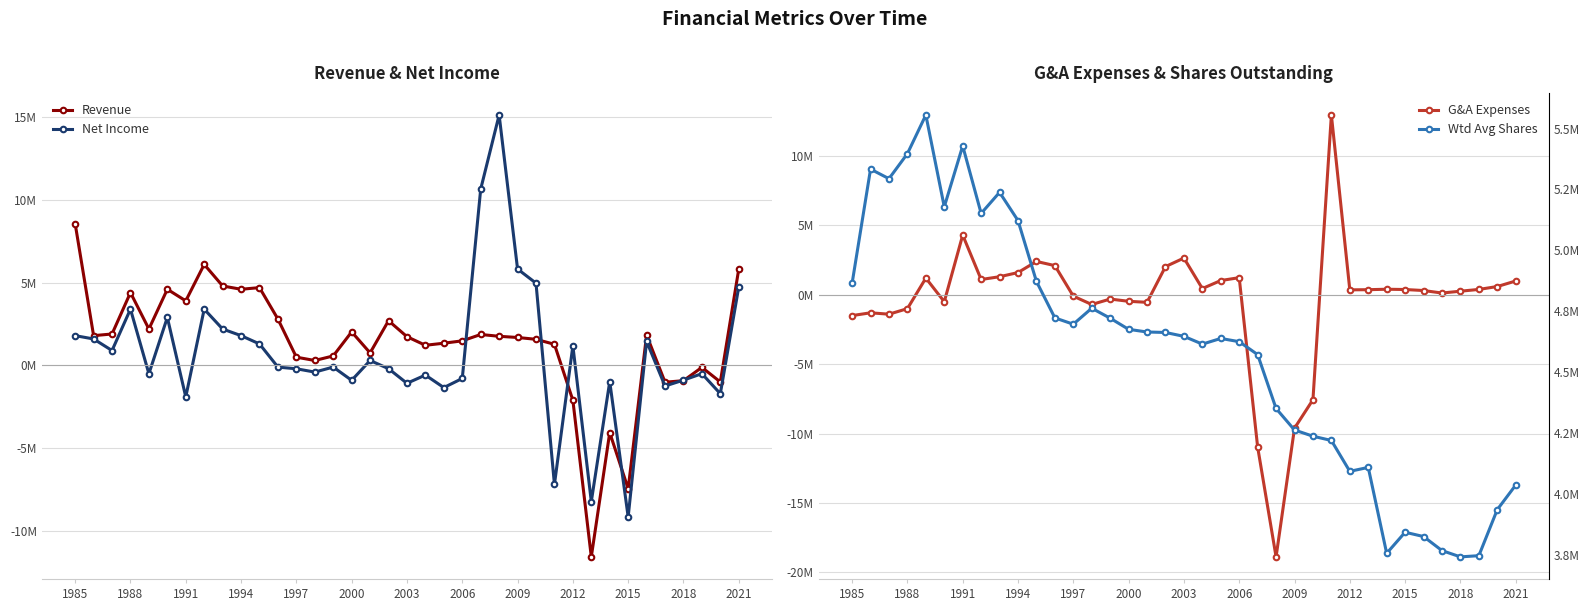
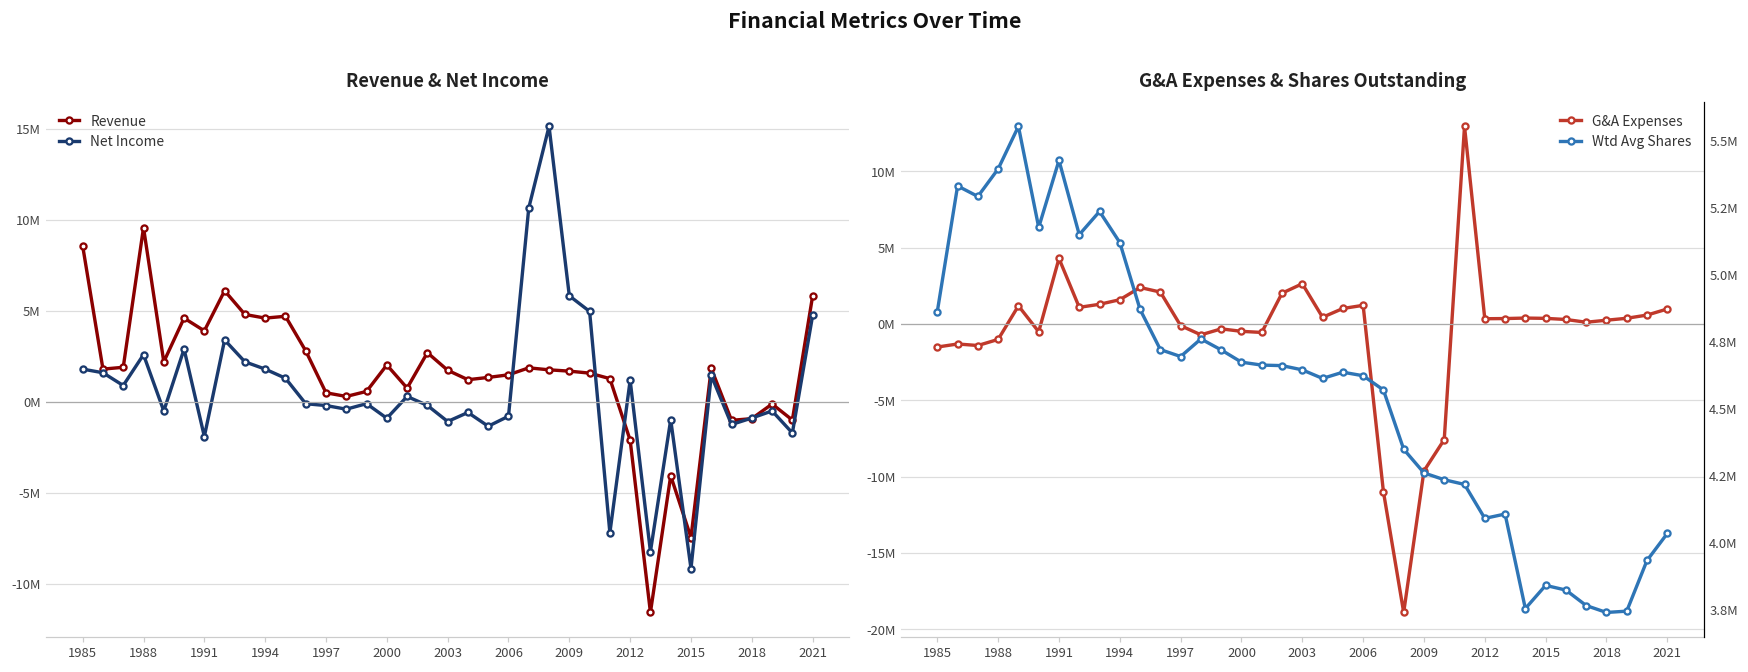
  {
    "Revenue & Net Income": {
      "Revenue": {
        "1985": 8600000,
-       "1988": 4400000,
+       "1988": 9600000,
        "1991": 3900000,
        "1994": 4600000,
        "1997": 500000,
        "2000": 2000000,
        "2003": 1700000,
        "2006": 1500000,
        "2009": 1700000,
        "2012": -2100000,
        "2015": -7400000,
        "2021": 5800000
      },
      "Net Income": {
        "1985": 1800000,
-       "1988": 3400000,
+       "1988": 2600000,
        "1991": -1900000,
        "1994": 1800000,
        "1997": -200000,
        "2000": -900000,
        "2003": -1100000,
        "2006": -800000,
        "2009": 5800000,
        "2012": 1200000,
        "2015": -9100000,
        "2021": 4700000
      }
    }
  }
